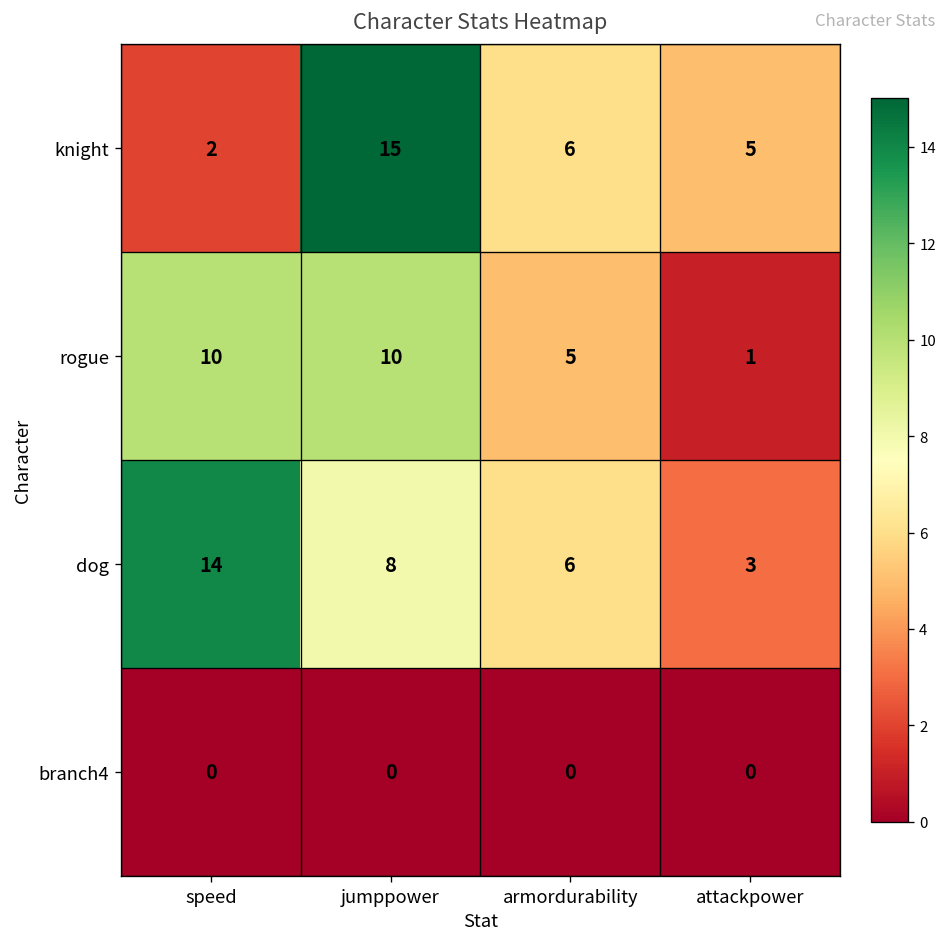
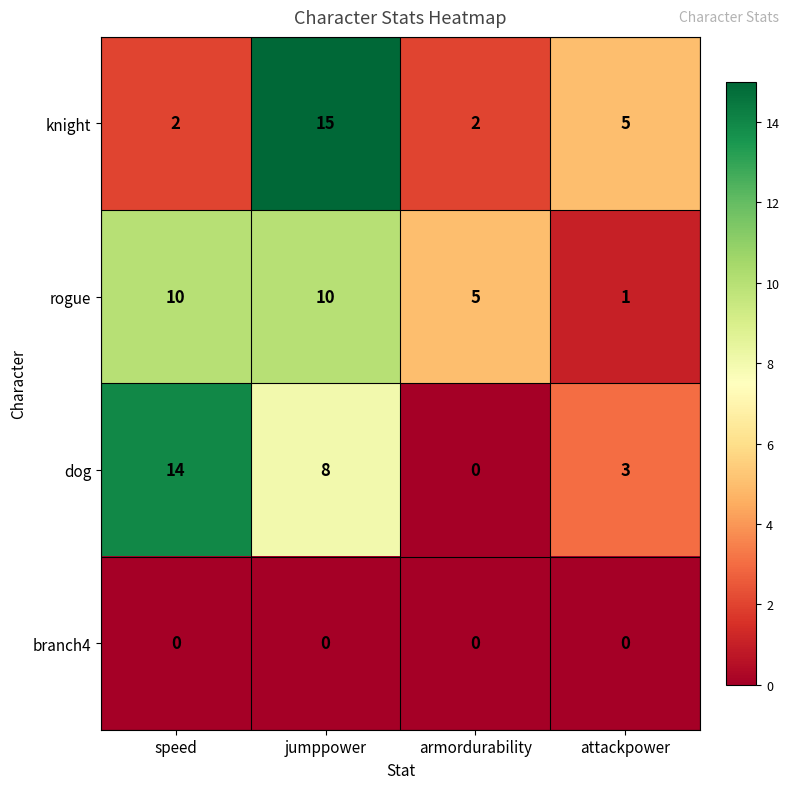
  {
    "knight": {
      "speed": 2,
      "jumppower": 15,
-     "armordurability": 6,
+     "armordurability": 2,
      "attackpower": 5
    },
    "rogue": {
      "speed": 10,
      "jumppower": 10,
      "armordurability": 5,
      "attackpower": 1
    },
    "dog": {
      "speed": 14,
      "jumppower": 8,
-     "armordurability": 6,
+     "armordurability": 0,
      "attackpower": 3
    },
    "branch4": {
      "speed": 0,
      "jumppower": 0,
      "armordurability": 0,
      "attackpower": 0
    }
  }
